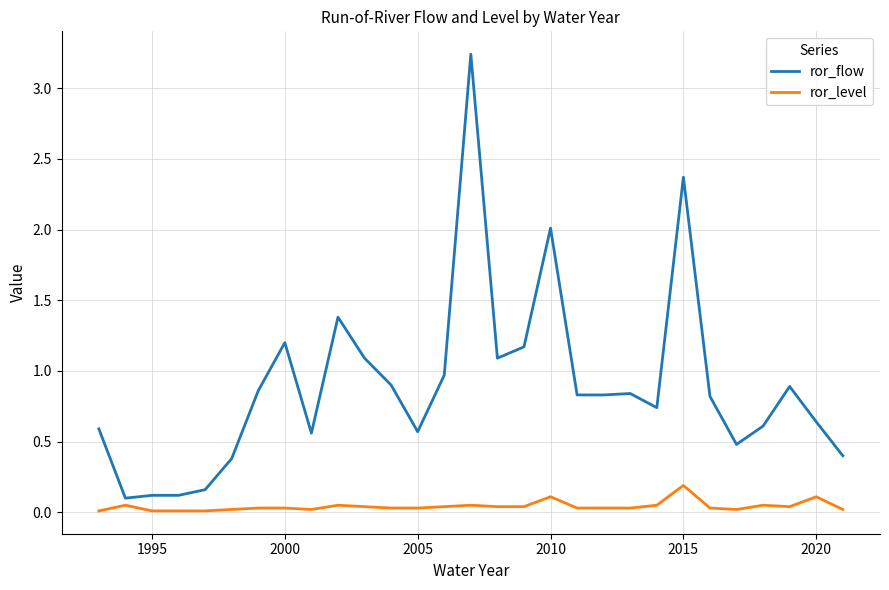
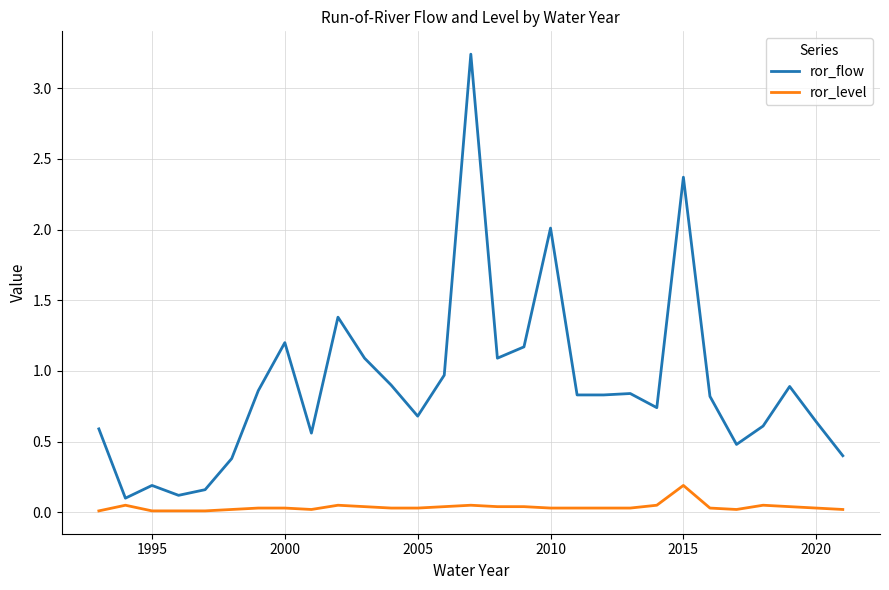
  {
    "ror_flow": {
-     "1995": 0.12,
+     "1995": 0.19,
      "2000": 1.20,
-     "2005": 0.57,
+     "2005": 0.68,
      "2010": 2.01,
      "2015": 2.37,
      "2020": 0.64
    },
    "ror_level": {
      "1995": 0.01,
      "2000": 0.03,
      "2005": 0.03,
-     "2010": 0.11,
+     "2010": 0.03,
      "2015": 0.19,
-     "2020": 0.11
+     "2020": 0.03
    }
  }
